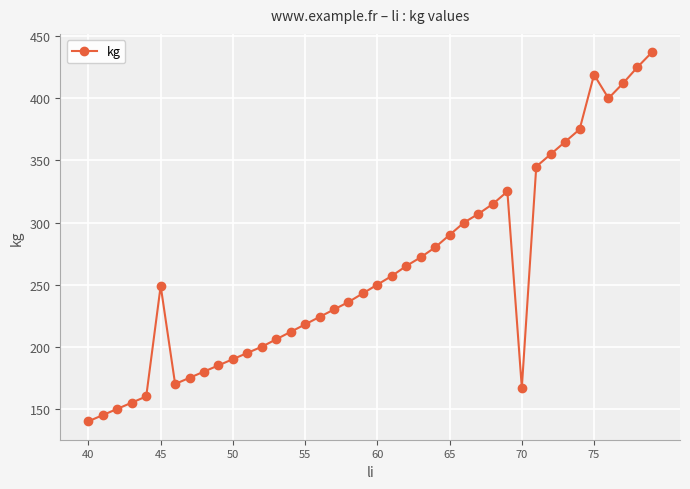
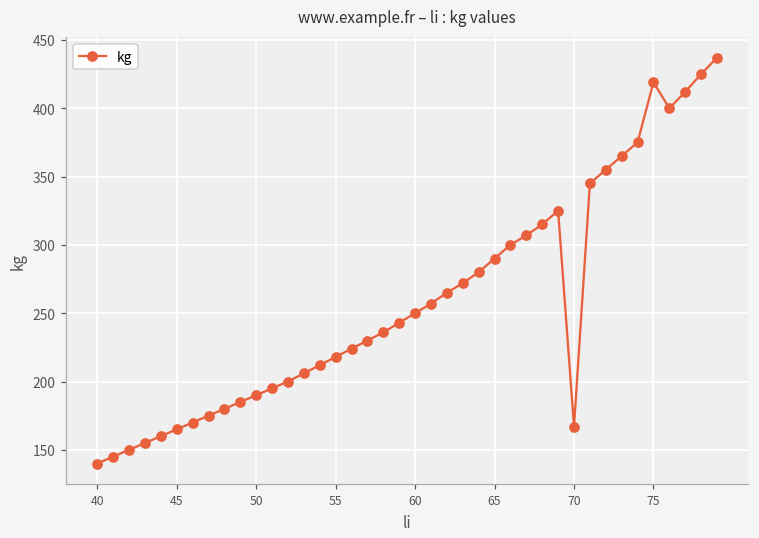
  {
    "40": 140,
-   "45": 249,
+   "45": 165,
    "50": 190,
    "55": 218,
    "60": 250,
    "65": 290,
    "70": 167,
    "75": 419
  }
